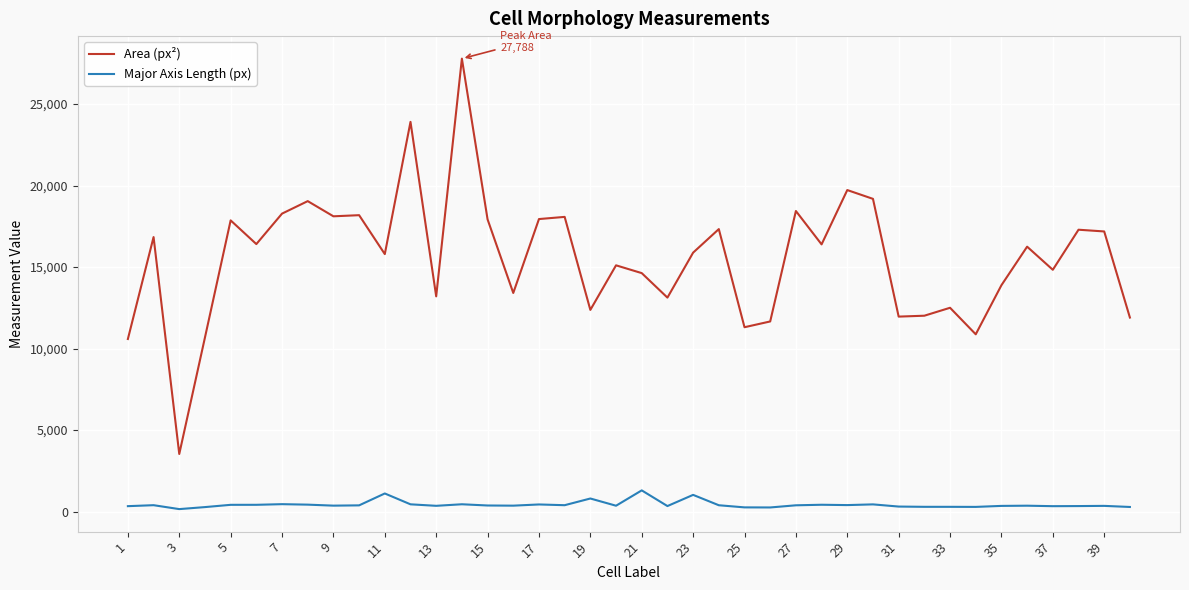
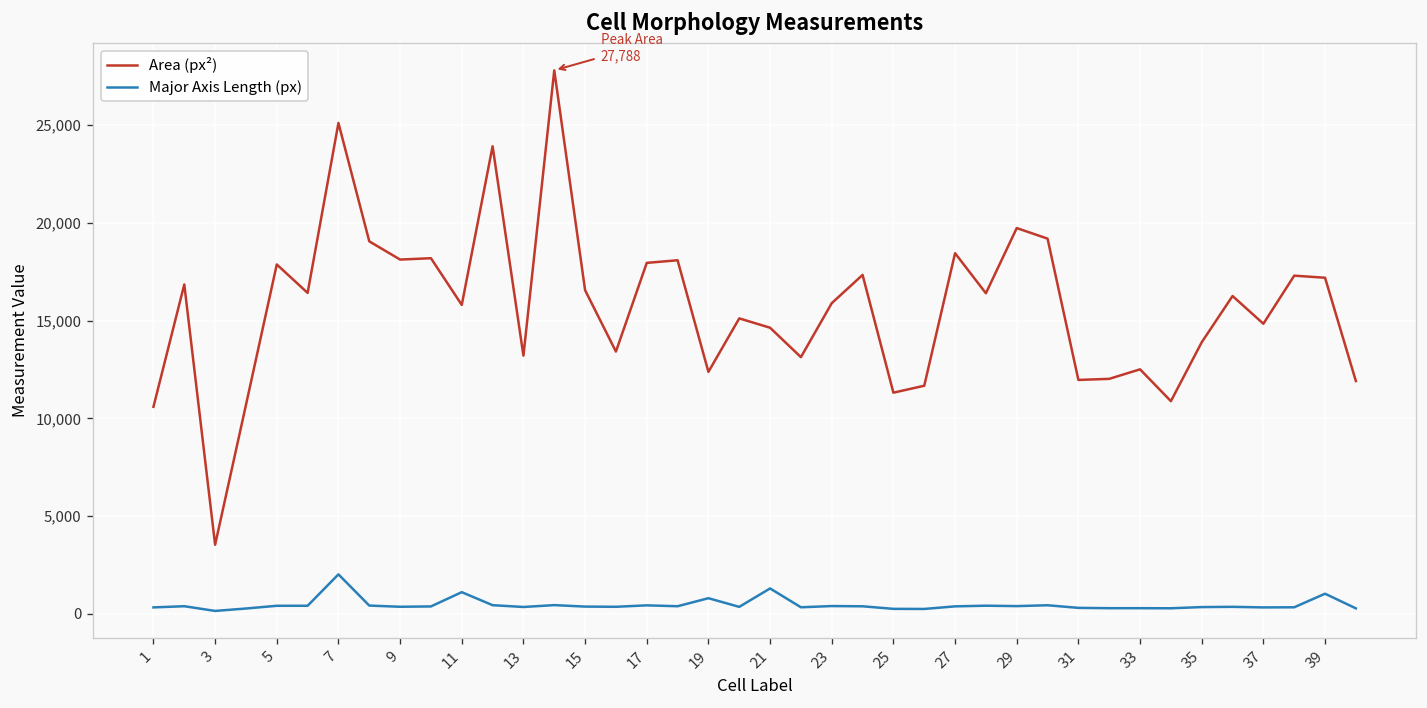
  {
    "Area (px²)": {
      "1": "10,600",
      "3": "3,500",
      "5": "17,900",
-     "7": "18,300",
+     "7": "25,100",
      "9": "18,100",
      "11": "15,800",
      "13": "13,200",
-     "15": "17,900",
+     "15": "16,500",
      "17": "17,900",
      "19": "12,400",
      "21": "14,600",
      "23": "15,900",
      "25": "11,300",
      "27": "18,400",
      "29": "19,700",
      "31": "12,000",
      "33": "12,500",
      "35": "13,900",
      "37": "14,800",
      "39": "17,200"
    },
    "Major Axis Length (px)": {
      "1": "300",
      "3": "200",
      "5": "400",
-     "7": "500",
+     "7": "2,000",
      "9": "400",
      "11": "1,100",
      "13": "400",
      "15": "400",
      "17": "400",
      "19": "800",
      "21": "1,300",
-     "23": "1,000",
+     "23": "400",
      "25": "300",
      "27": "400",
      "29": "400",
      "31": "300",
      "33": "300",
      "35": "400",
      "37": "300",
-     "39": "400"
+     "39": "1,000"
    }
  }
